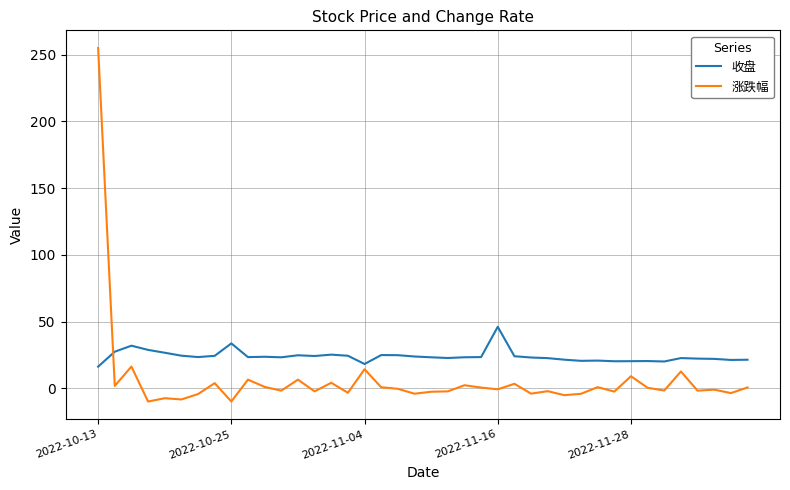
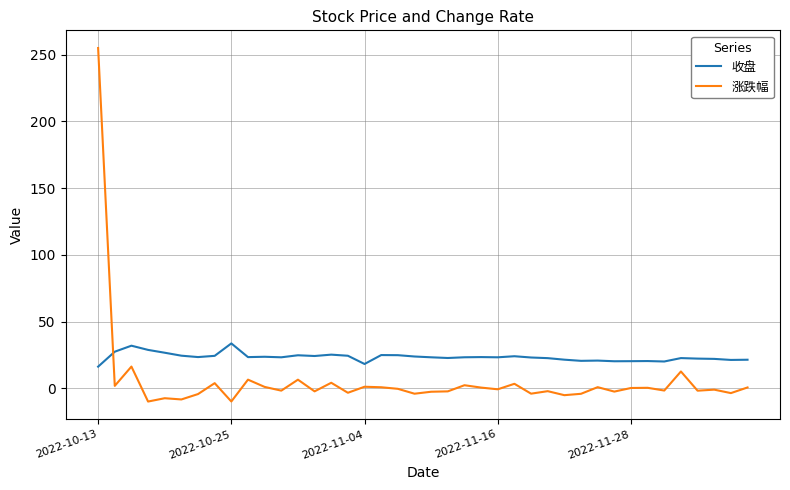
  {
    "收盘": {
      "2022-10-13": 16,
      "2022-10-25": 34,
      "2022-11-04": 18,
-     "2022-11-16": 46,
+     "2022-11-16": 23,
      "2022-11-28": 20
    },
    "涨跌幅": {
      "2022-10-13": 255,
      "2022-10-25": -10,
-     "2022-11-04": 14,
+     "2022-11-04": 1,
      "2022-11-16": -1,
-     "2022-11-28": 9
+     "2022-11-28": 0
    }
  }
